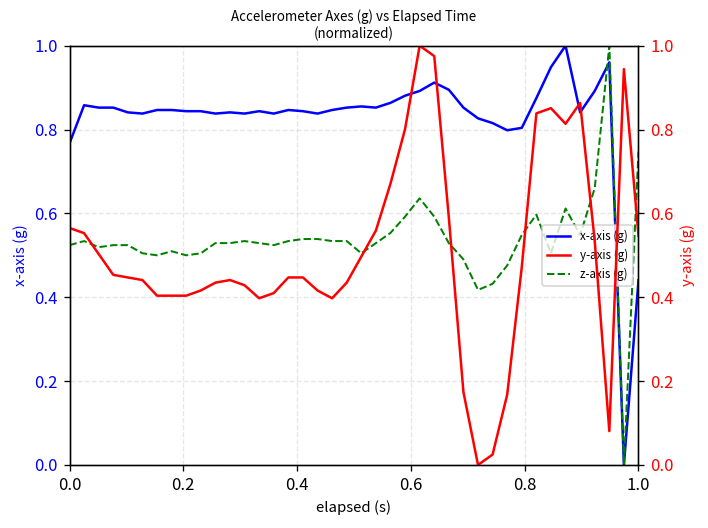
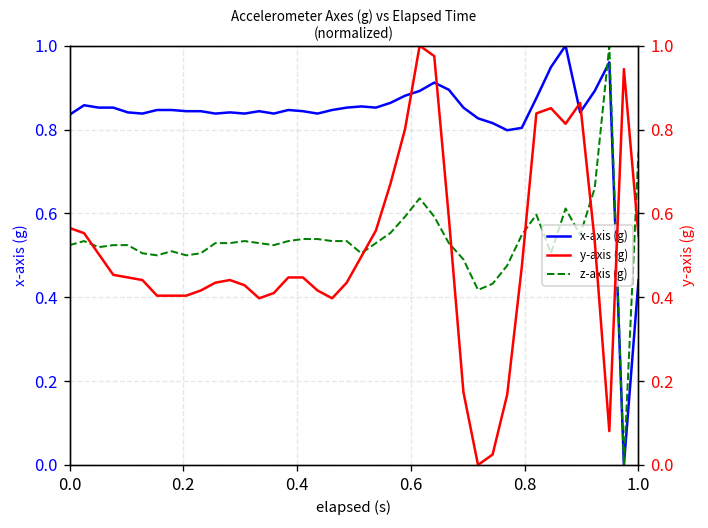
  {
    "x-axis (g)": {
-     "0.0": 0.77,
+     "0.0": 0.84,
      "1.0": 0.44
    },
    "z-axis (g)": {
      "0.0": 0.52,
      "1.0": 0.75
    },
    "y-axis (g)": {
      "0.0": 0.57,
      "1.0": 0.55
    }
  }
